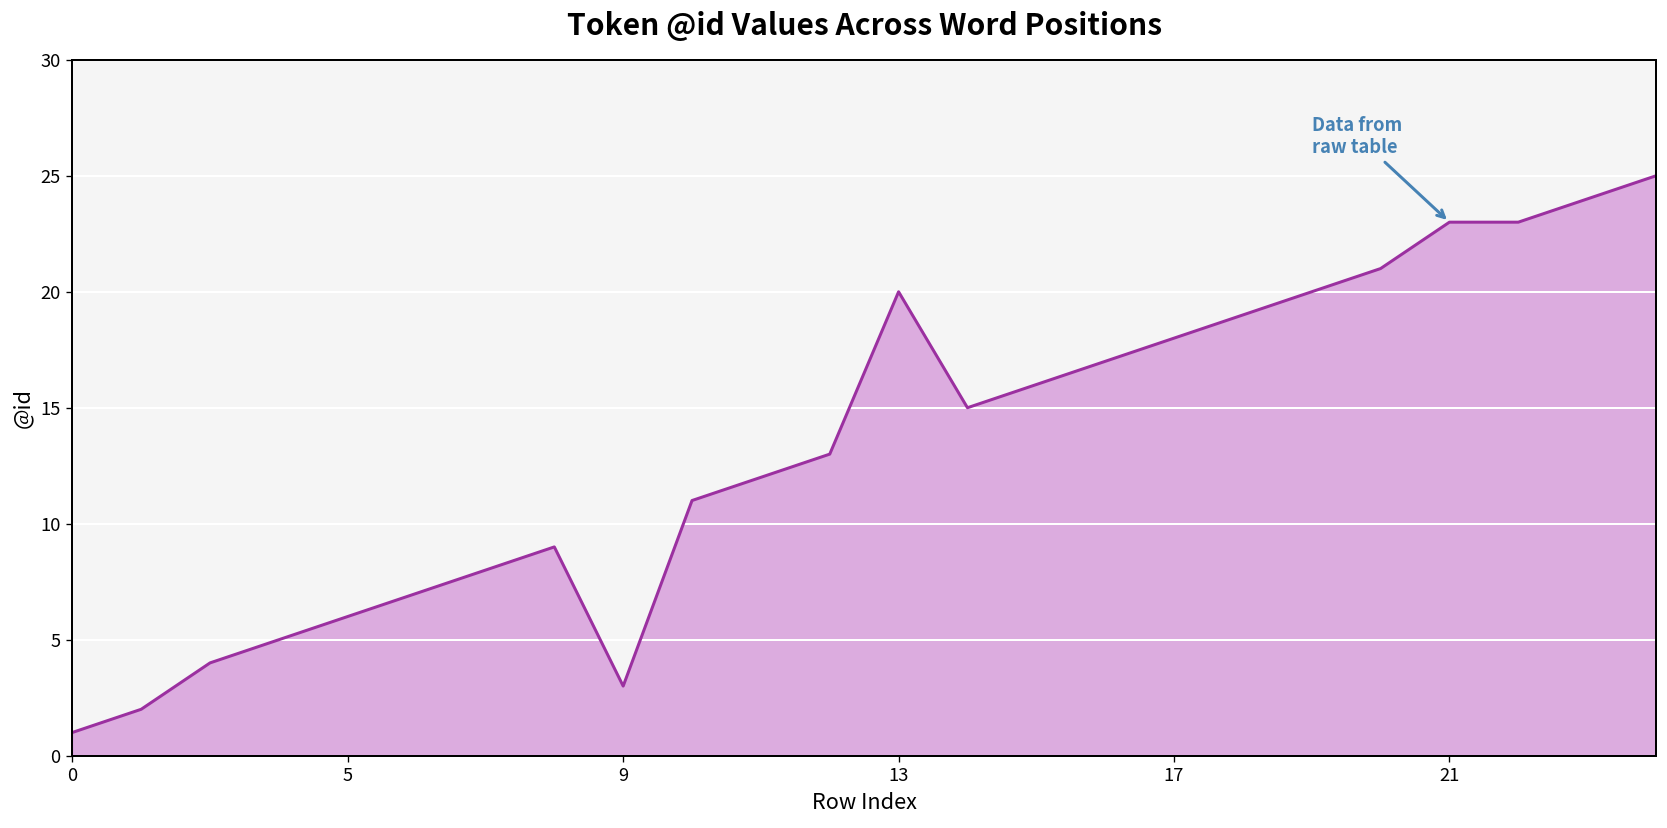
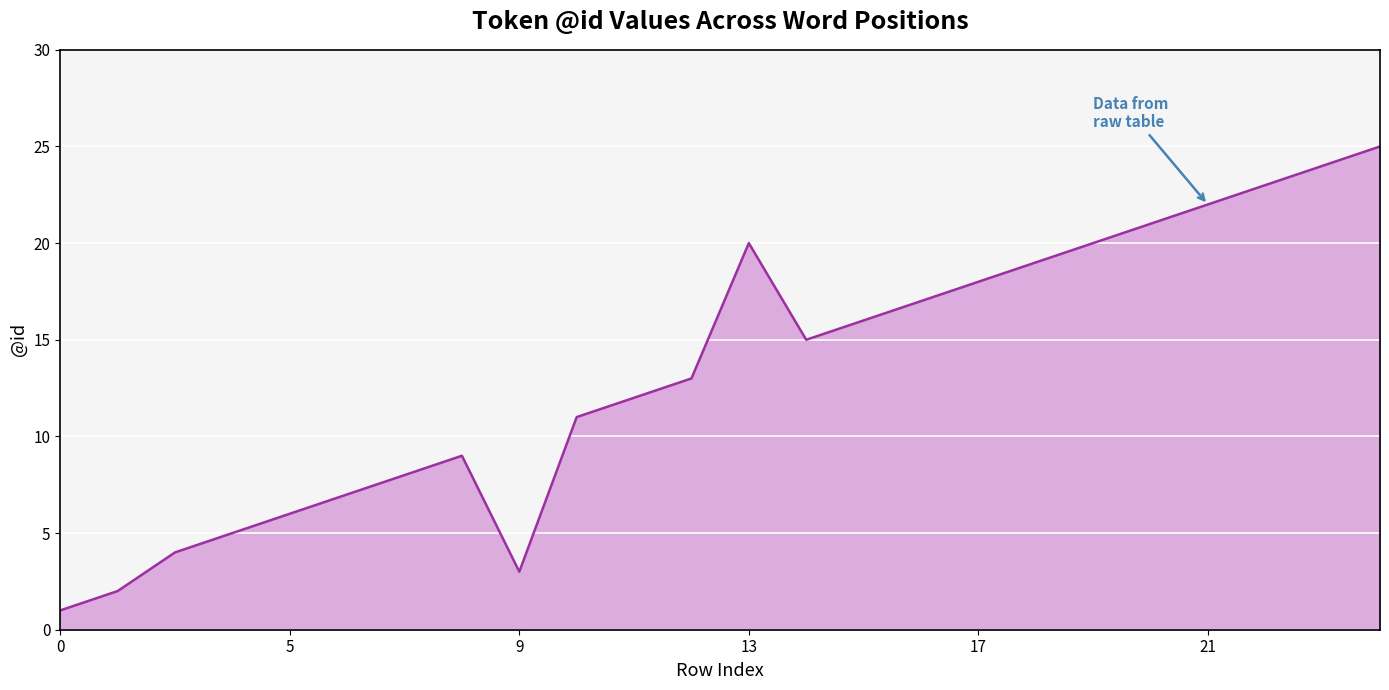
  {
    "0": 1,
    "5": 6,
    "9": 3,
    "13": 20,
    "17": 18,
-   "21": 23
+   "21": 22
  }
